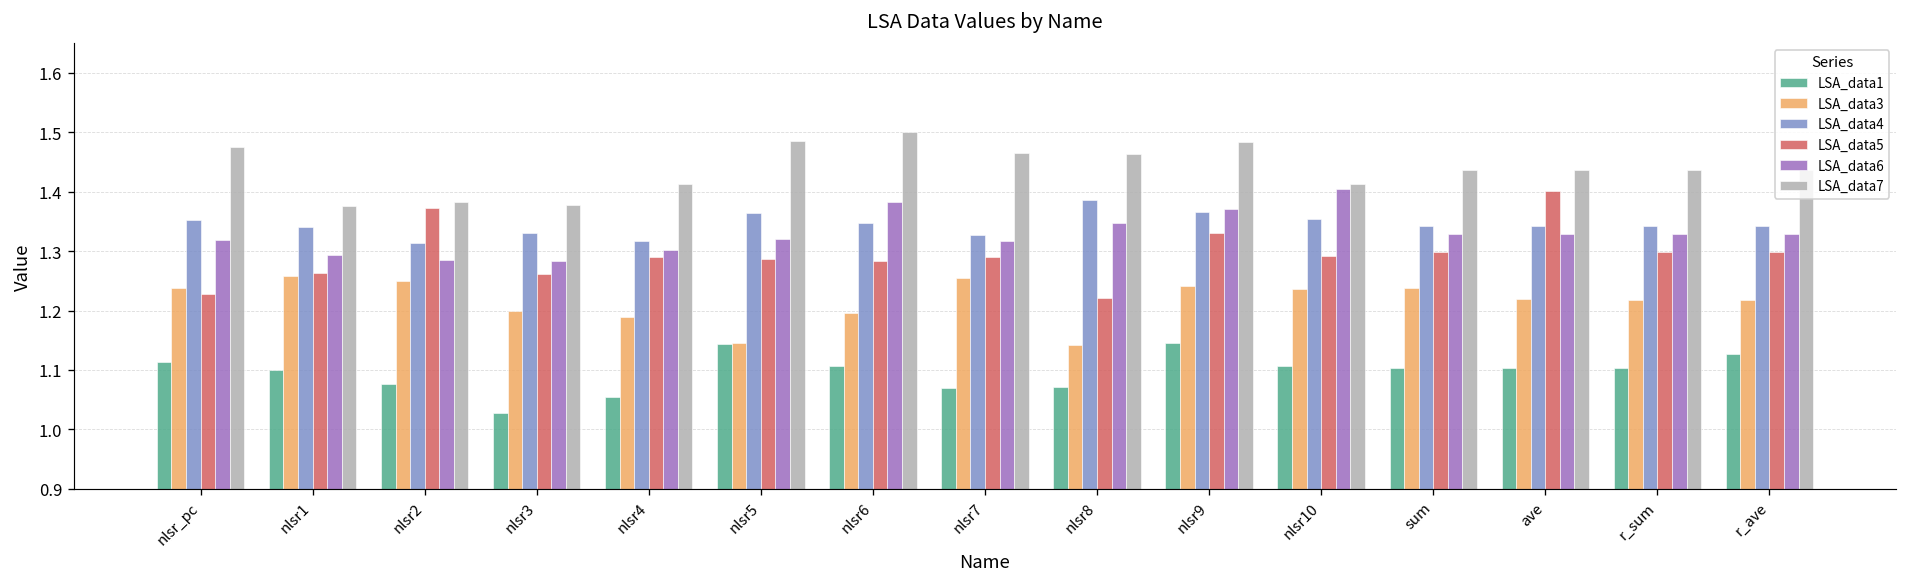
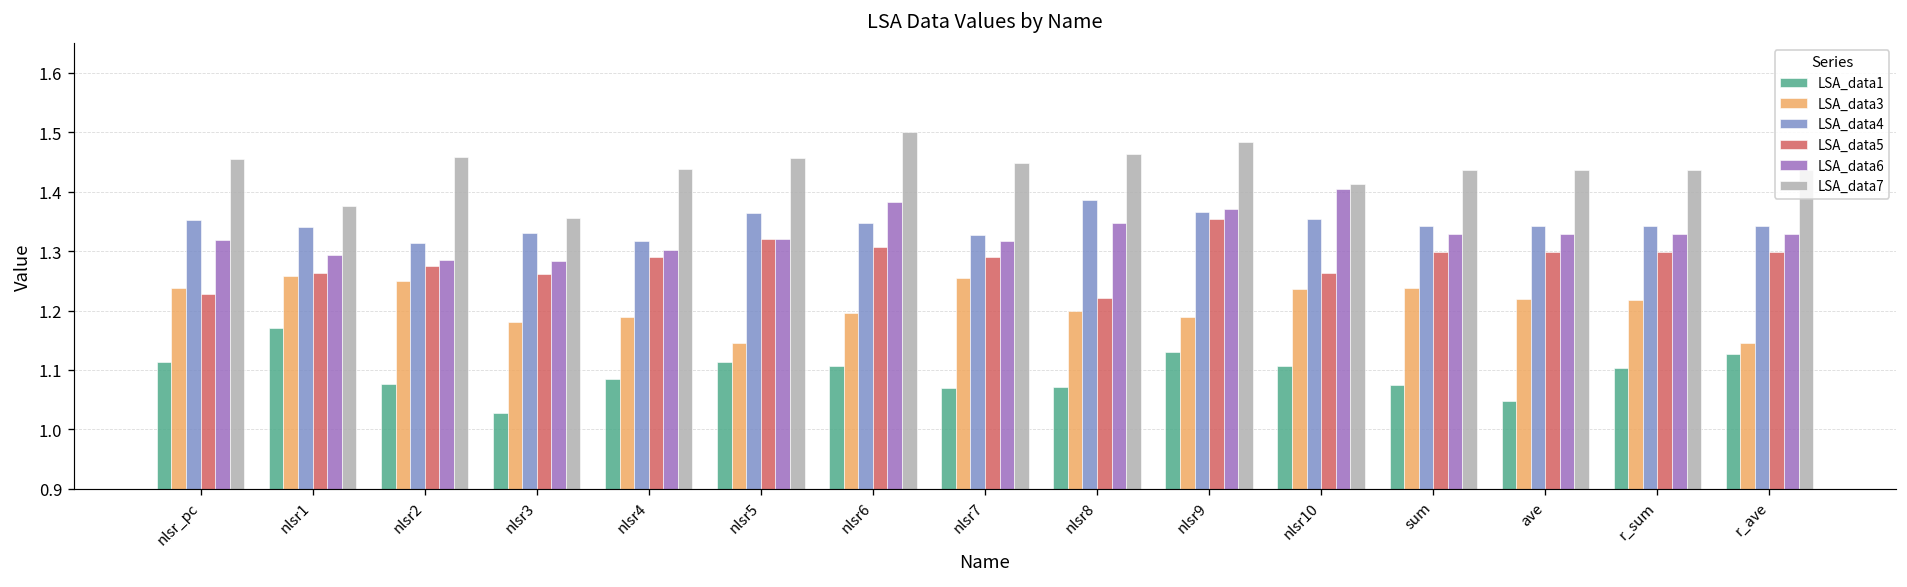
  {
    "LSA_data1": {
      "nlsr_pc": 1.11,
-     "nlsr1": 1.10,
+     "nlsr1": 1.17,
      "nlsr2": 1.08,
      "nlsr3": 1.03,
-     "nlsr4": 1.05,
-     "nlsr5": 1.14,
+     "nlsr4": 1.08,
+     "nlsr5": 1.11,
      "nlsr6": 1.11,
      "nlsr7": 1.07,
      "nlsr8": 1.07,
-     "nlsr9": 1.15,
+     "nlsr9": 1.13,
      "nlsr10": 1.11,
-     "sum": 1.10,
-     "ave": 1.10,
+     "sum": 1.07,
+     "ave": 1.05,
      "r_sum": 1.10,
      "r_ave": 1.13
    },
    "LSA_data3": {
      "nlsr_pc": 1.24,
      "nlsr1": 1.26,
      "nlsr2": 1.25,
-     "nlsr3": 1.20,
+     "nlsr3": 1.18,
      "nlsr4": 1.19,
      "nlsr5": 1.15,
      "nlsr6": 1.20,
      "nlsr7": 1.25,
-     "nlsr8": 1.14,
-     "nlsr9": 1.24,
+     "nlsr8": 1.20,
+     "nlsr9": 1.19,
      "nlsr10": 1.24,
      "sum": 1.24,
      "ave": 1.22,
      "r_sum": 1.22,
-     "r_ave": 1.22
+     "r_ave": 1.15
    },
    "LSA_data5": {
      "nlsr_pc": 1.23,
      "nlsr1": 1.26,
-     "nlsr2": 1.37,
+     "nlsr2": 1.28,
      "nlsr3": 1.26,
      "nlsr4": 1.29,
-     "nlsr5": 1.29,
-     "nlsr6": 1.28,
+     "nlsr5": 1.32,
+     "nlsr6": 1.31,
      "nlsr7": 1.29,
      "nlsr8": 1.22,
-     "nlsr9": 1.33,
-     "nlsr10": 1.29,
+     "nlsr9": 1.35,
+     "nlsr10": 1.26,
      "sum": 1.30,
-     "ave": 1.40,
+     "ave": 1.30,
      "r_sum": 1.30,
      "r_ave": 1.30
    },
    "LSA_data7": {
-     "nlsr_pc": 1.48,
+     "nlsr_pc": 1.45,
      "nlsr1": 1.38,
-     "nlsr2": 1.38,
-     "nlsr3": 1.38,
-     "nlsr4": 1.41,
-     "nlsr5": 1.49,
+     "nlsr2": 1.46,
+     "nlsr3": 1.36,
+     "nlsr4": 1.44,
+     "nlsr5": 1.46,
      "nlsr6": 1.50,
-     "nlsr7": 1.46,
+     "nlsr7": 1.45,
      "nlsr8": 1.46,
      "nlsr9": 1.48,
      "nlsr10": 1.41,
      "sum": 1.44,
      "ave": 1.44,
      "r_sum": 1.44
    }
  }
